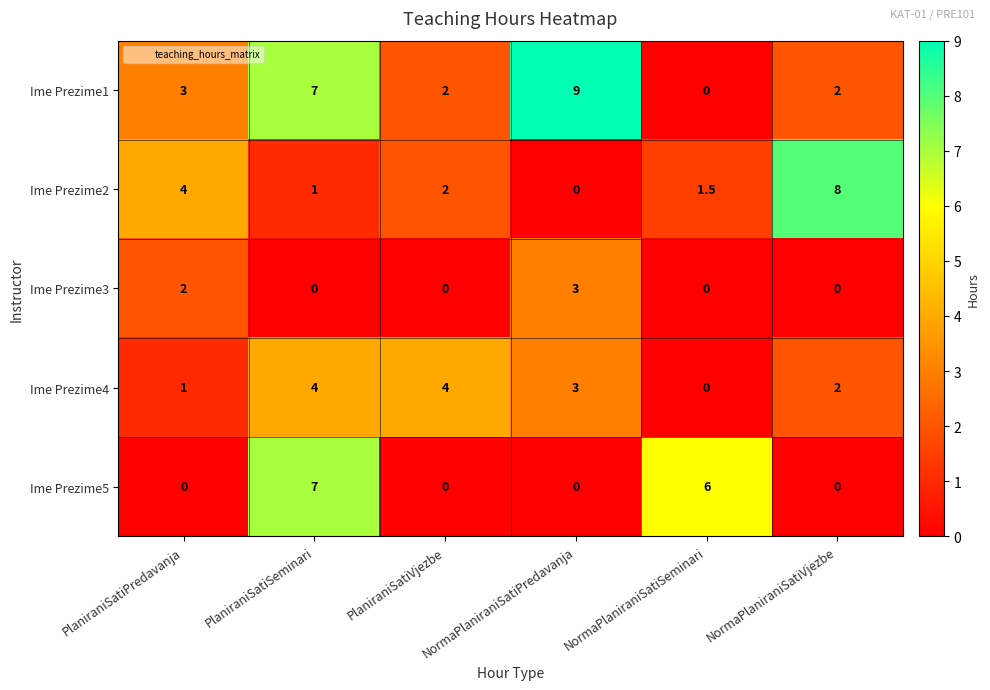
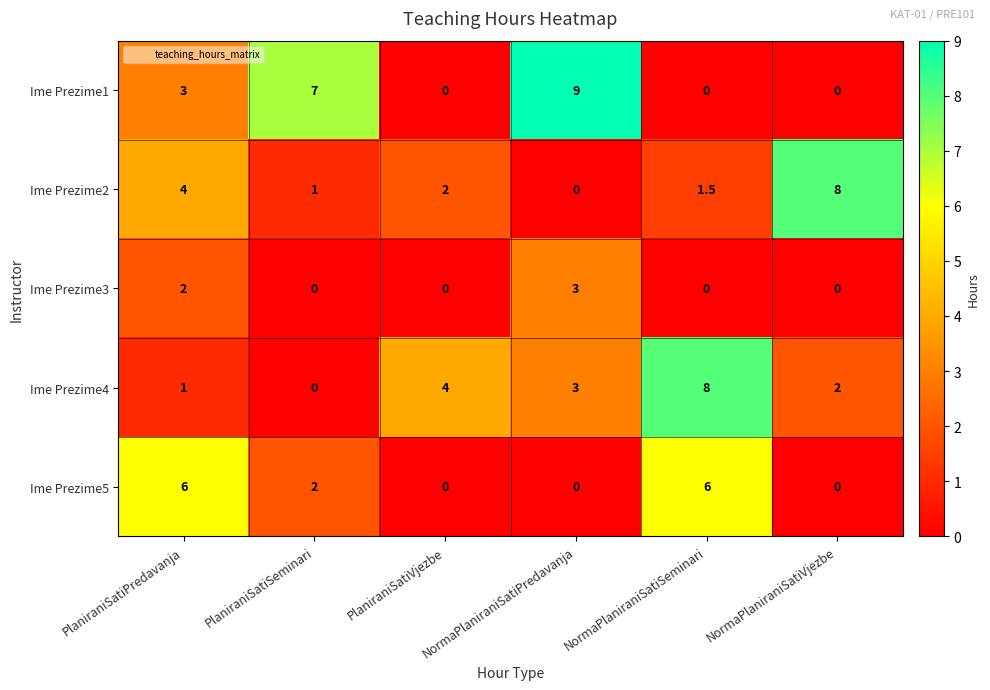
  {
    "Ime Prezime1": {
      "PlaniraniSatiPredavanja": 3,
      "PlaniraniSatiSeminari": 7,
-     "PlaniraniSatiVjezbe": 2,
+     "PlaniraniSatiVjezbe": 0,
      "NormaPlaniraniSatiPredavanja": 9,
      "NormaPlaniraniSatiSeminari": 0,
-     "NormaPlaniraniSatiVjezbe": 2
+     "NormaPlaniraniSatiVjezbe": 0
    },
    "Ime Prezime2": {
      "PlaniraniSatiPredavanja": 4,
      "PlaniraniSatiSeminari": 1,
      "PlaniraniSatiVjezbe": 2,
      "NormaPlaniraniSatiPredavanja": 0,
      "NormaPlaniraniSatiSeminari": 1.5,
      "NormaPlaniraniSatiVjezbe": 8
    },
    "Ime Prezime3": {
      "PlaniraniSatiPredavanja": 2,
      "PlaniraniSatiSeminari": 0,
      "PlaniraniSatiVjezbe": 0,
      "NormaPlaniraniSatiPredavanja": 3,
      "NormaPlaniraniSatiSeminari": 0,
      "NormaPlaniraniSatiVjezbe": 0
    },
    "Ime Prezime4": {
      "PlaniraniSatiPredavanja": 1,
-     "PlaniraniSatiSeminari": 4,
+     "PlaniraniSatiSeminari": 0,
      "PlaniraniSatiVjezbe": 4,
      "NormaPlaniraniSatiPredavanja": 3,
-     "NormaPlaniraniSatiSeminari": 0,
+     "NormaPlaniraniSatiSeminari": 8,
      "NormaPlaniraniSatiVjezbe": 2
    },
    "Ime Prezime5": {
-     "PlaniraniSatiPredavanja": 0,
-     "PlaniraniSatiSeminari": 7,
+     "PlaniraniSatiPredavanja": 6,
+     "PlaniraniSatiSeminari": 2,
      "PlaniraniSatiVjezbe": 0,
      "NormaPlaniraniSatiPredavanja": 0,
      "NormaPlaniraniSatiSeminari": 6,
      "NormaPlaniraniSatiVjezbe": 0
    }
  }
